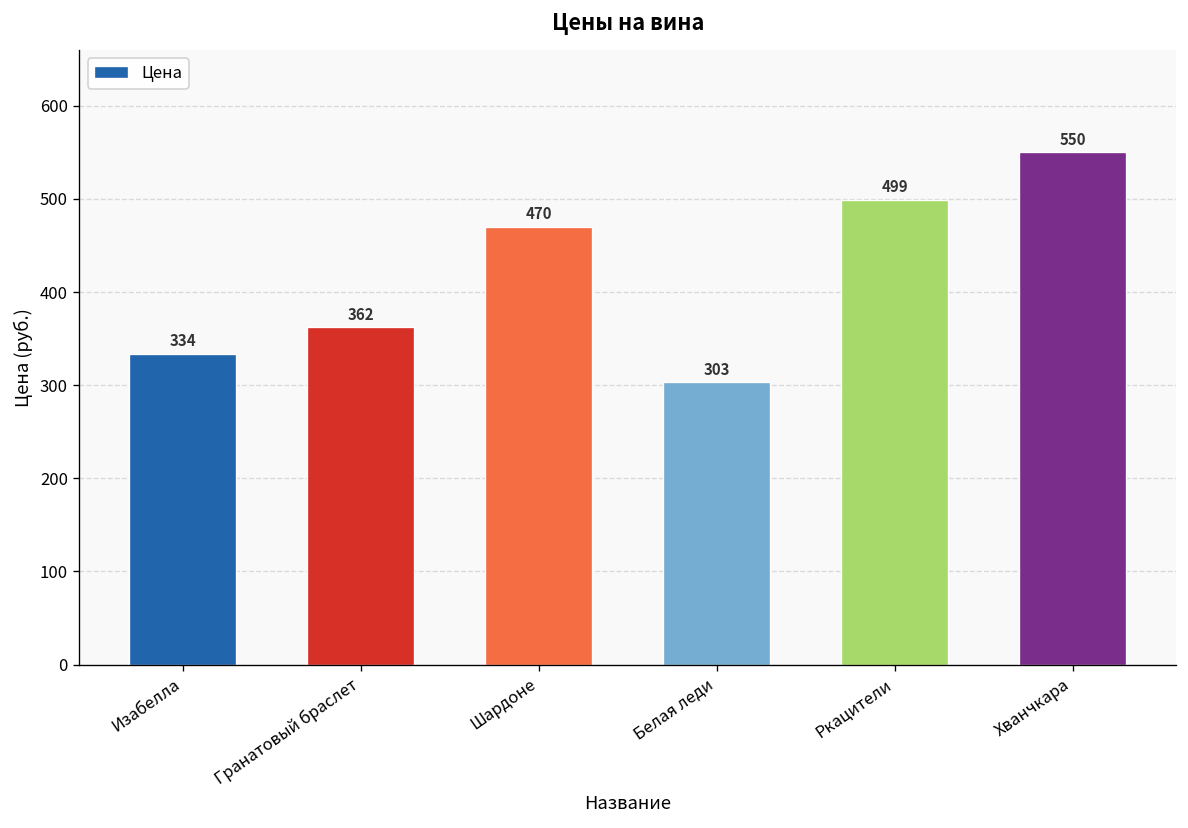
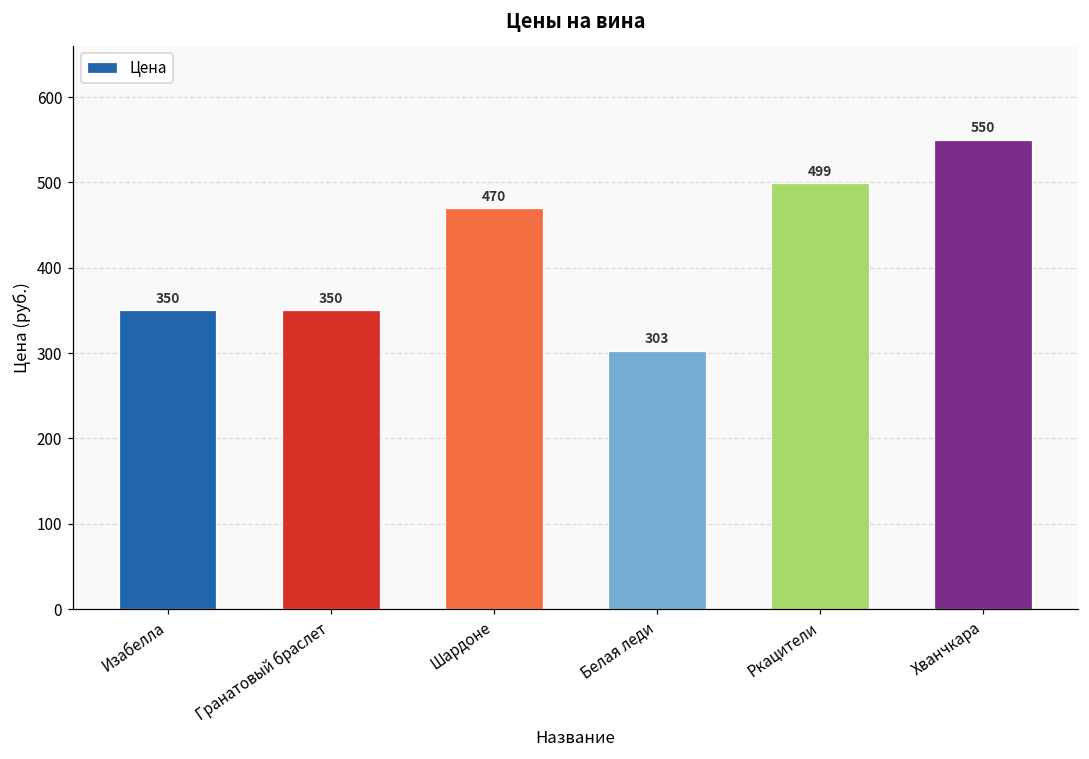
  {
-   "Изабелла": 334,
-   "Гранатовый браслет": 362,
+   "Изабелла": 350,
+   "Гранатовый браслет": 350,
    "Шардоне": 470,
    "Белая леди": 303,
    "Ркацители": 499,
    "Хванчкара": 550
  }
